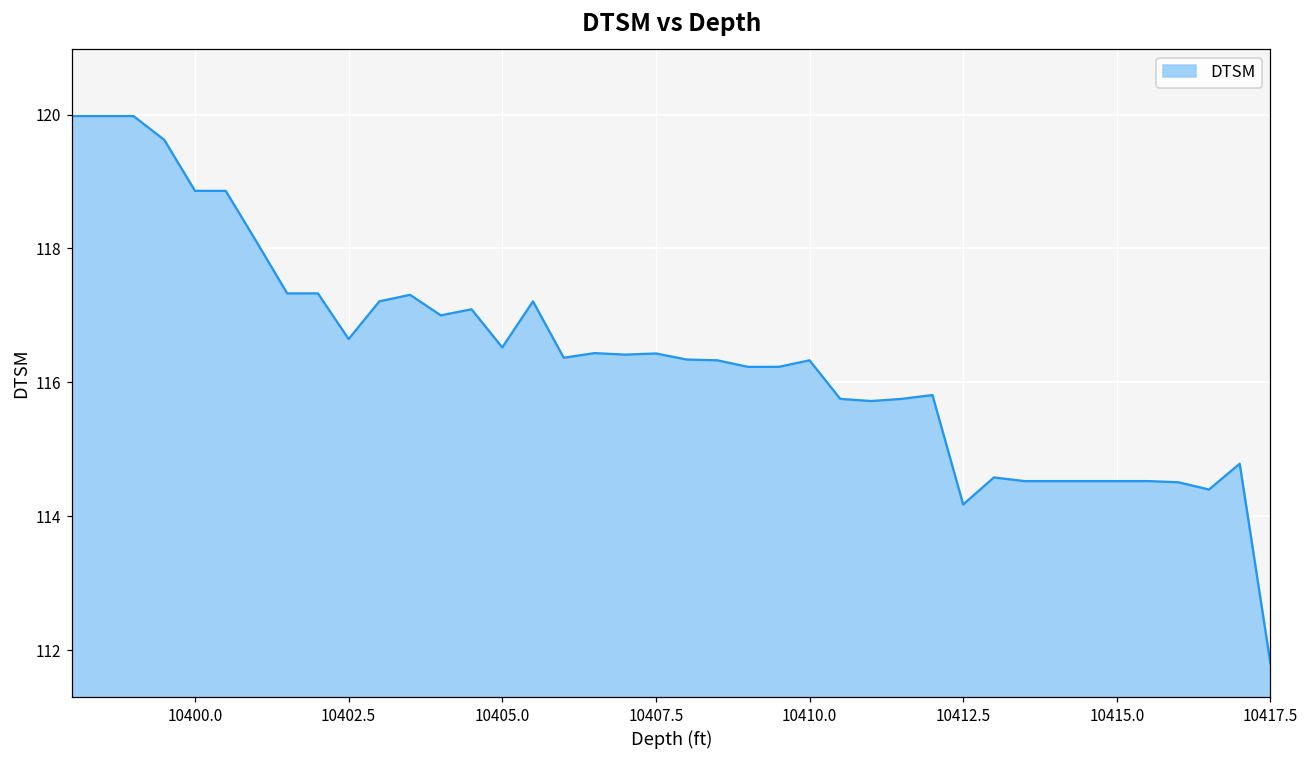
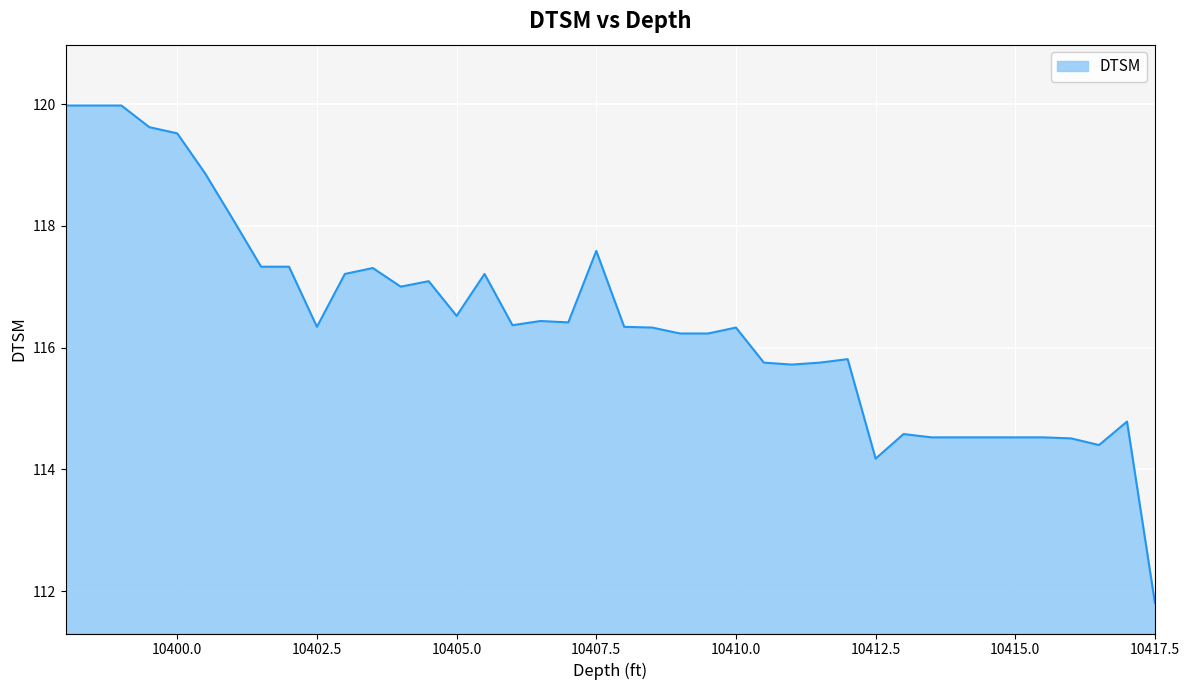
  {
-   "10400.0": 118.9,
-   "10402.5": 116.6,
+   "10400.0": 119.5,
+   "10402.5": 116.3,
    "10405.0": 116.5,
-   "10407.5": 116.4,
+   "10407.5": 117.6,
    "10410.0": 116.3,
    "10412.5": 114.2,
    "10415.0": 114.5,
    "10417.5": 111.8
  }
